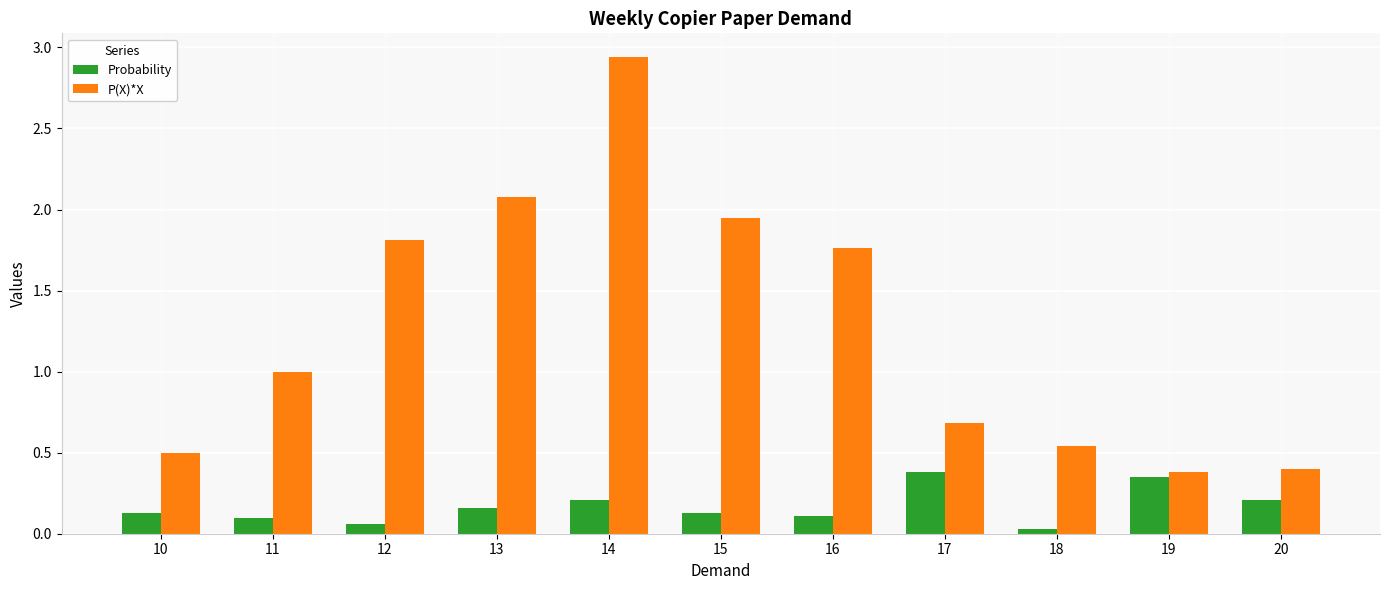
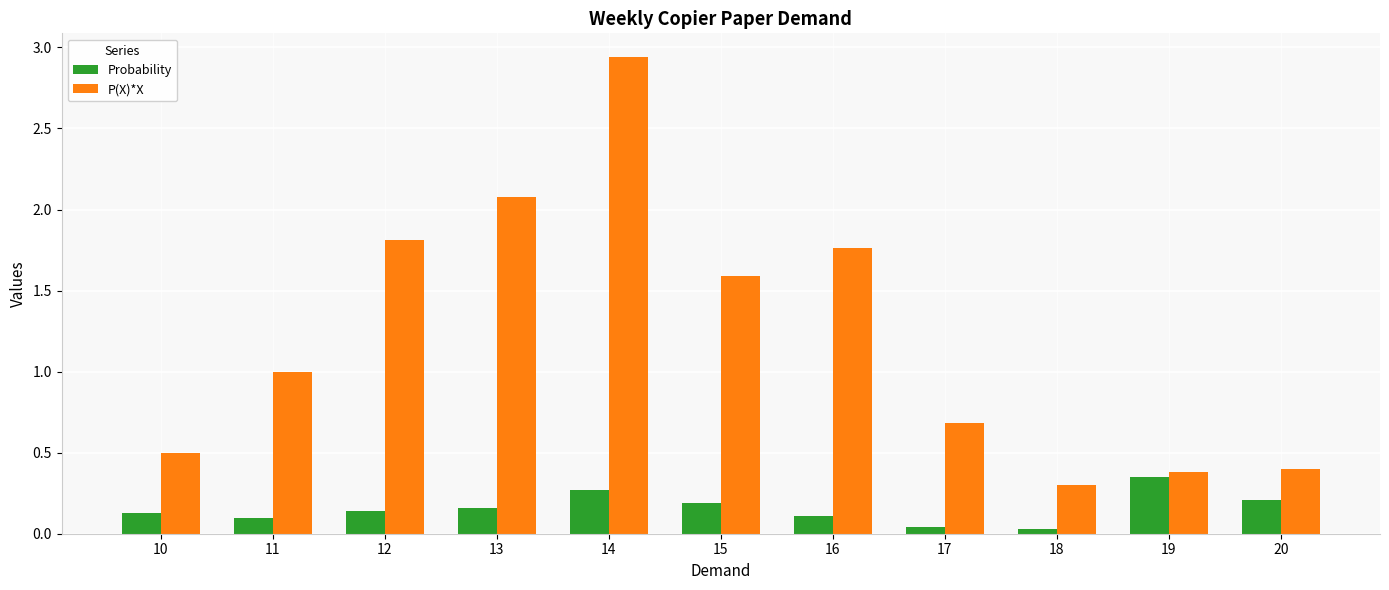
  {
    "Probability": {
      "10": 0.13,
      "11": 0.10,
-     "12": 0.06,
+     "12": 0.14,
      "13": 0.16,
-     "14": 0.21,
-     "15": 0.13,
+     "14": 0.27,
+     "15": 0.19,
      "16": 0.11,
-     "17": 0.38,
+     "17": 0.04,
      "18": 0.03,
      "19": 0.35,
      "20": 0.21
    },
    "P(X)*X": {
      "10": 0.50,
      "11": 1.00,
      "12": 1.81,
      "13": 2.08,
      "14": 2.94,
-     "15": 1.95,
+     "15": 1.59,
      "16": 1.76,
      "17": 0.68,
-     "18": 0.54,
+     "18": 0.30,
      "19": 0.38,
      "20": 0.40
    }
  }
